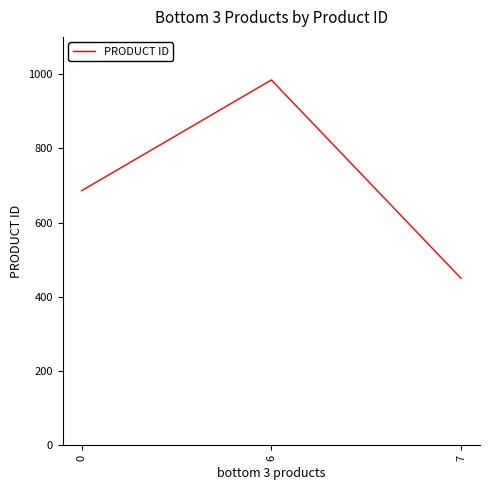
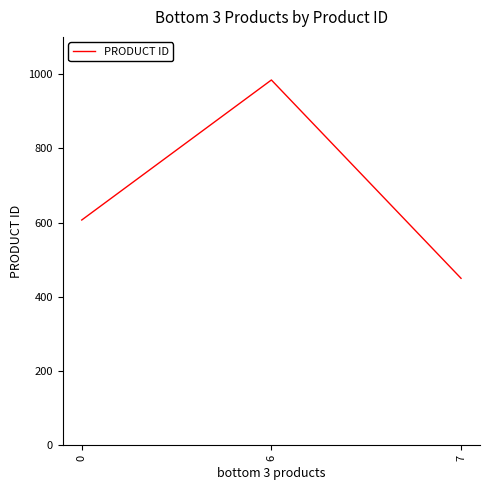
  {
-   "0": 690,
+   "0": 610,
    "6": 980,
    "7": 450
  }
